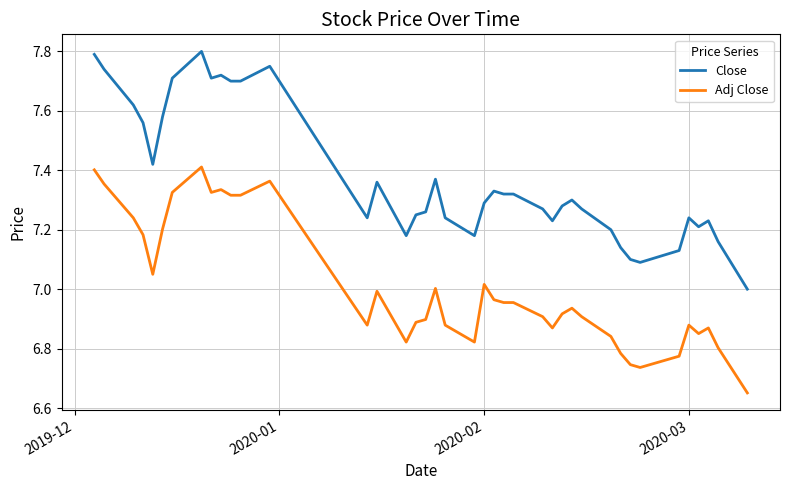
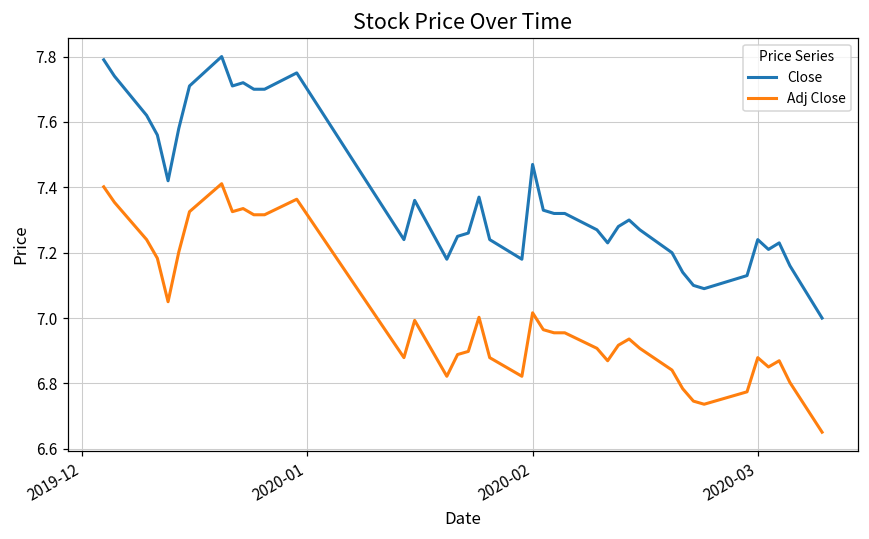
  {
    "Close": {
-     "2020-02": 7.29,
+     "2020-02": 7.47,
      "2020-03": 7.24
    },
    "Adj Close": {
      "2020-02": 7.02,
      "2020-03": 6.88
    }
  }
